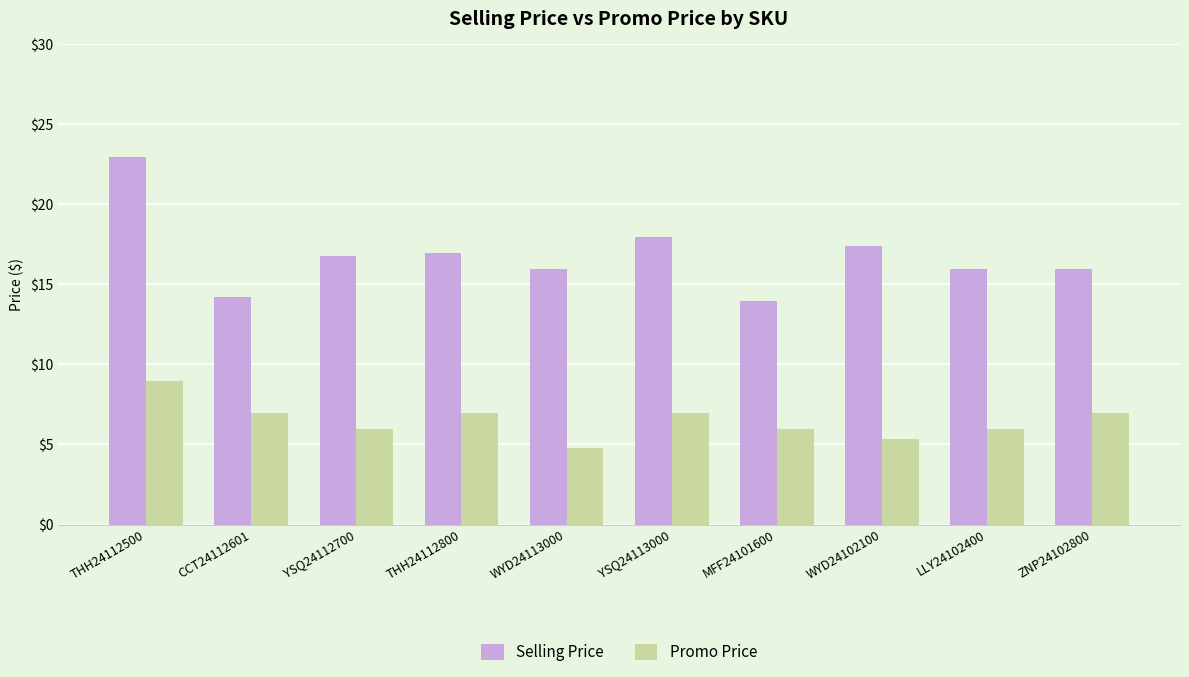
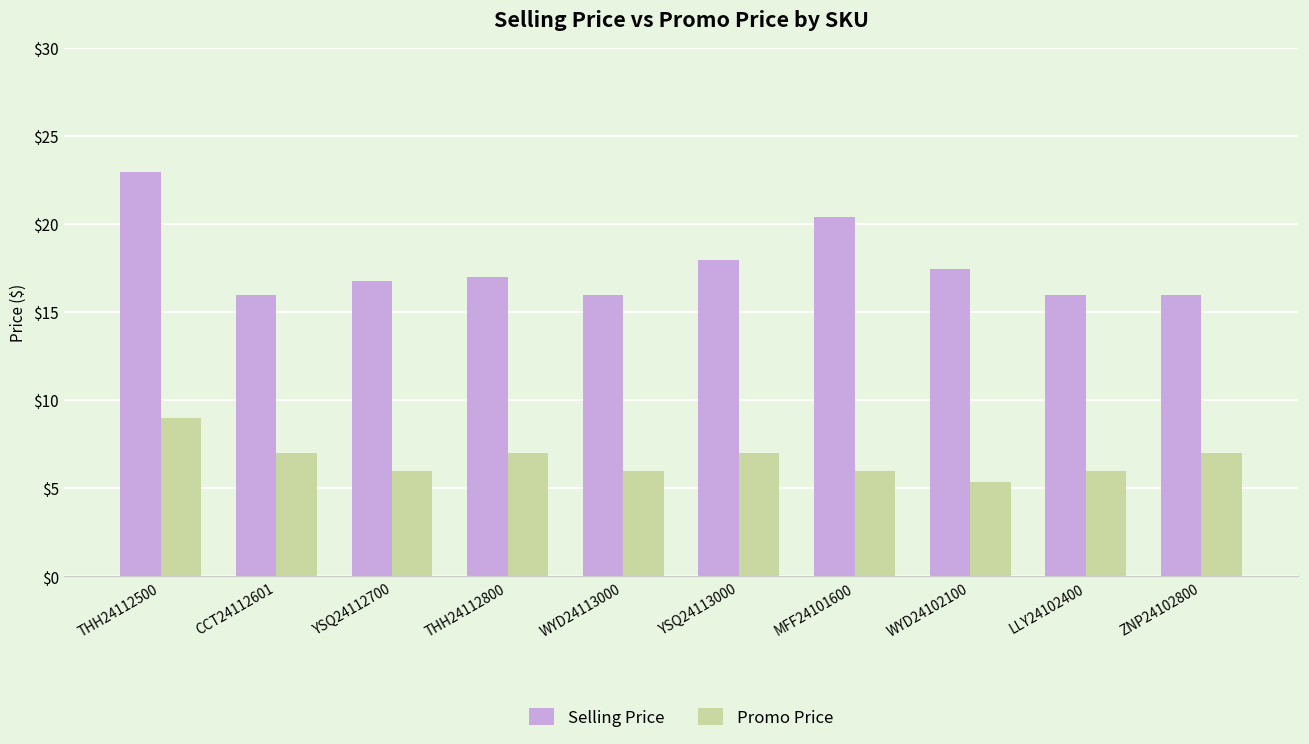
  {
    "Selling Price": {
      "THH24112500": "$23.0",
-     "CCT24112601": "$14.2",
+     "CCT24112601": "$16.0",
      "YSQ24112700": "$16.8",
      "THH24112800": "$17.0",
      "WYD24113000": "$16.0",
      "YSQ24113000": "$18.0",
-     "MFF24101600": "$14.0",
+     "MFF24101600": "$20.4",
      "WYD24102100": "$17.4",
      "LLY24102400": "$16.0",
      "ZNP24102800": "$16.0"
    },
    "Promo Price": {
      "THH24112500": "$9.0",
      "CCT24112601": "$7.0",
      "YSQ24112700": "$6.0",
      "THH24112800": "$7.0",
-     "WYD24113000": "$4.8",
+     "WYD24113000": "$6.0",
      "YSQ24113000": "$7.0",
      "MFF24101600": "$6.0",
      "WYD24102100": "$5.3",
      "LLY24102400": "$6.0",
      "ZNP24102800": "$7.0"
    }
  }
